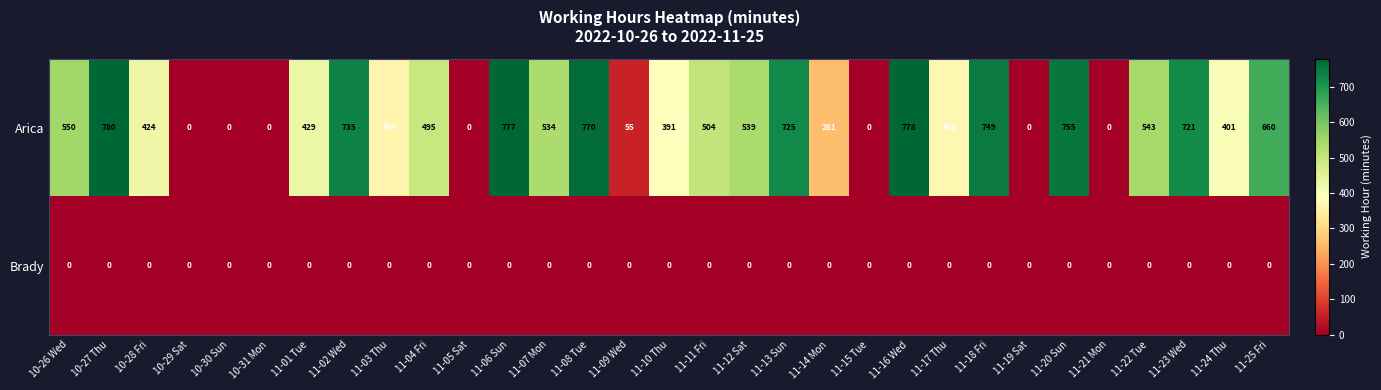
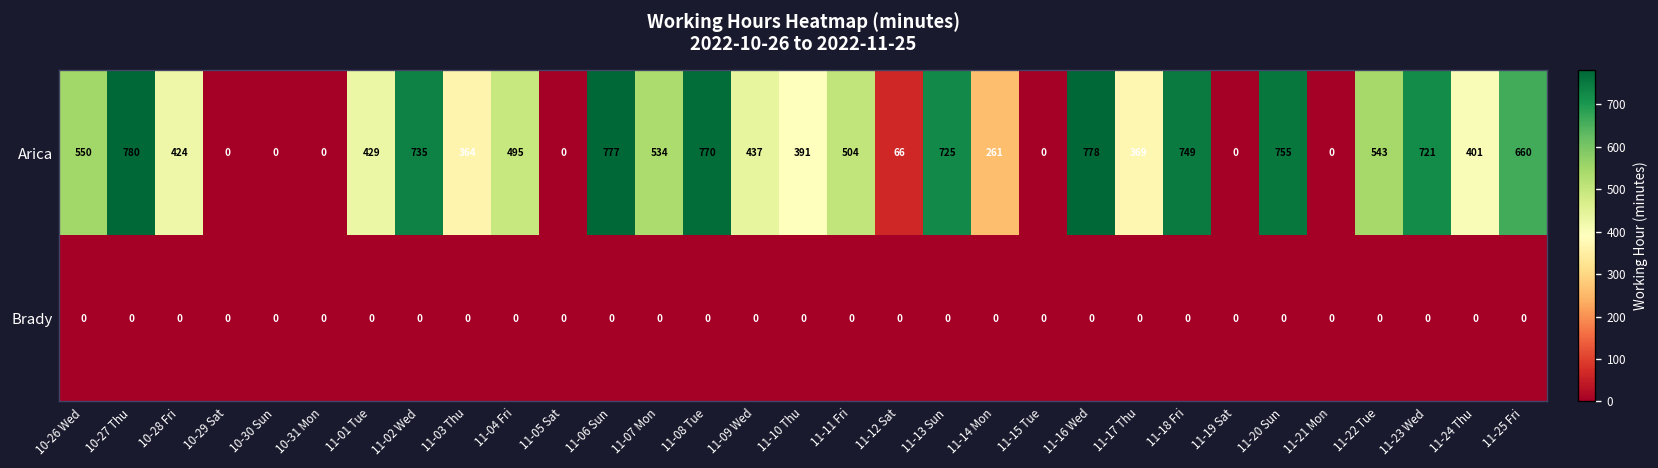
  {
    "Arica": {
      "10-26 Wed": 550,
      "10-27 Thu": 780,
      "10-28 Fri": 424,
      "10-29 Sat": 0,
      "10-30 Sun": 0,
      "10-31 Mon": 0,
      "11-01 Tue": 429,
      "11-02 Wed": 735,
      "11-03 Thu": 364,
      "11-04 Fri": 495,
      "11-05 Sat": 0,
      "11-06 Sun": 777,
      "11-07 Mon": 534,
      "11-08 Tue": 770,
-     "11-09 Wed": 55,
+     "11-09 Wed": 437,
      "11-10 Thu": 391,
      "11-11 Fri": 504,
-     "11-12 Sat": 539,
+     "11-12 Sat": 66,
      "11-13 Sun": 725,
      "11-14 Mon": 261,
      "11-15 Tue": 0,
      "11-16 Wed": 778,
      "11-17 Thu": 369,
      "11-18 Fri": 749,
      "11-19 Sat": 0,
      "11-20 Sun": 755,
      "11-21 Mon": 0,
      "11-22 Tue": 543,
      "11-23 Wed": 721,
      "11-24 Thu": 401,
      "11-25 Fri": 660
    },
    "Brady": {
      "10-26 Wed": 0,
      "10-27 Thu": 0,
      "10-28 Fri": 0,
      "10-29 Sat": 0,
      "10-30 Sun": 0,
      "10-31 Mon": 0,
      "11-01 Tue": 0,
      "11-02 Wed": 0,
      "11-03 Thu": 0,
      "11-04 Fri": 0,
      "11-05 Sat": 0,
      "11-06 Sun": 0,
      "11-07 Mon": 0,
      "11-08 Tue": 0,
      "11-09 Wed": 0,
      "11-10 Thu": 0,
      "11-11 Fri": 0,
      "11-12 Sat": 0,
      "11-13 Sun": 0,
      "11-14 Mon": 0,
      "11-15 Tue": 0,
      "11-16 Wed": 0,
      "11-17 Thu": 0,
      "11-18 Fri": 0,
      "11-19 Sat": 0,
      "11-20 Sun": 0,
      "11-21 Mon": 0,
      "11-22 Tue": 0,
      "11-23 Wed": 0,
      "11-24 Thu": 0,
      "11-25 Fri": 0
    }
  }
